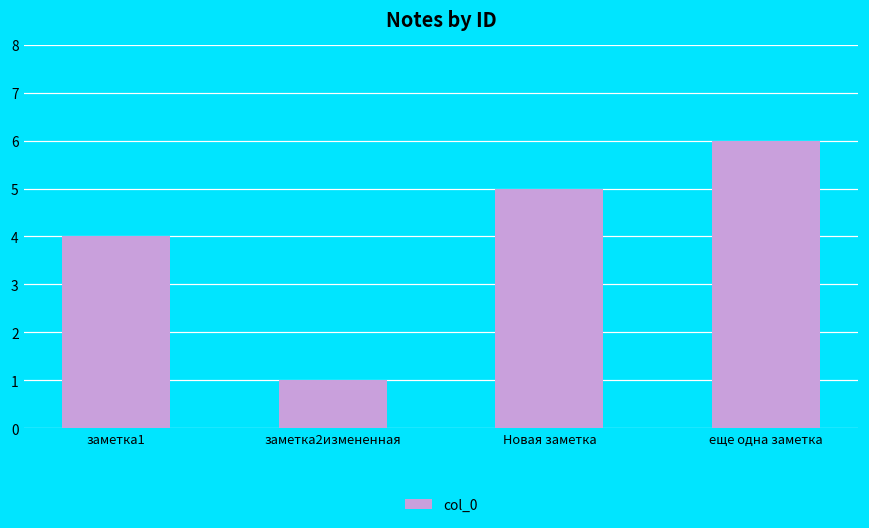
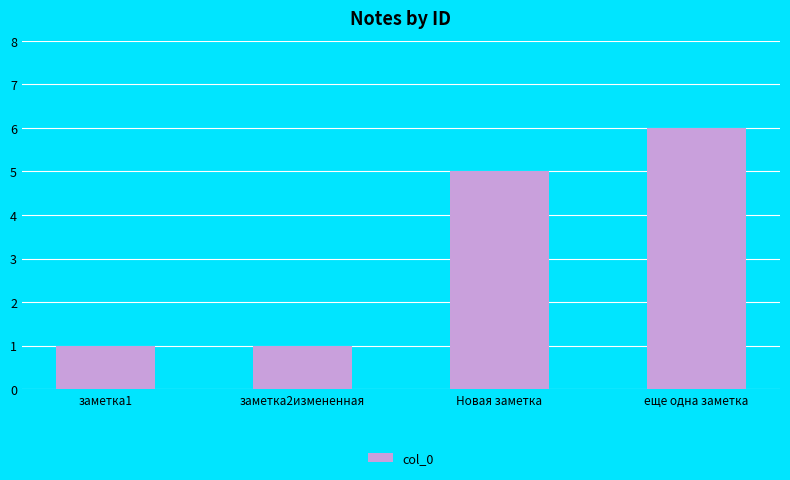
  {
-   "заметка1": 4,
+   "заметка1": 1,
    "заметка2измененная": 1,
    "Новая заметка": 5,
    "еще одна заметка": 6
  }
